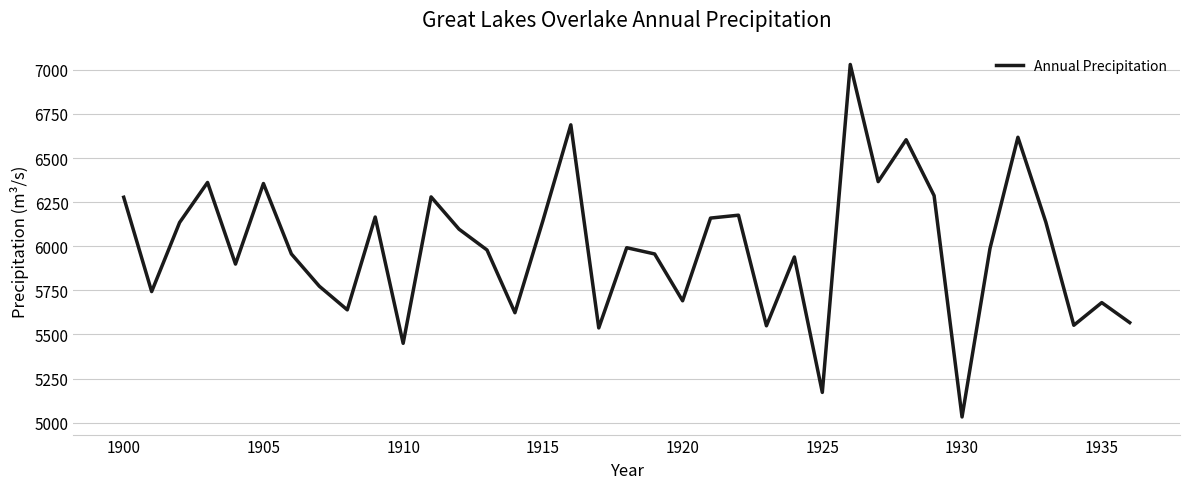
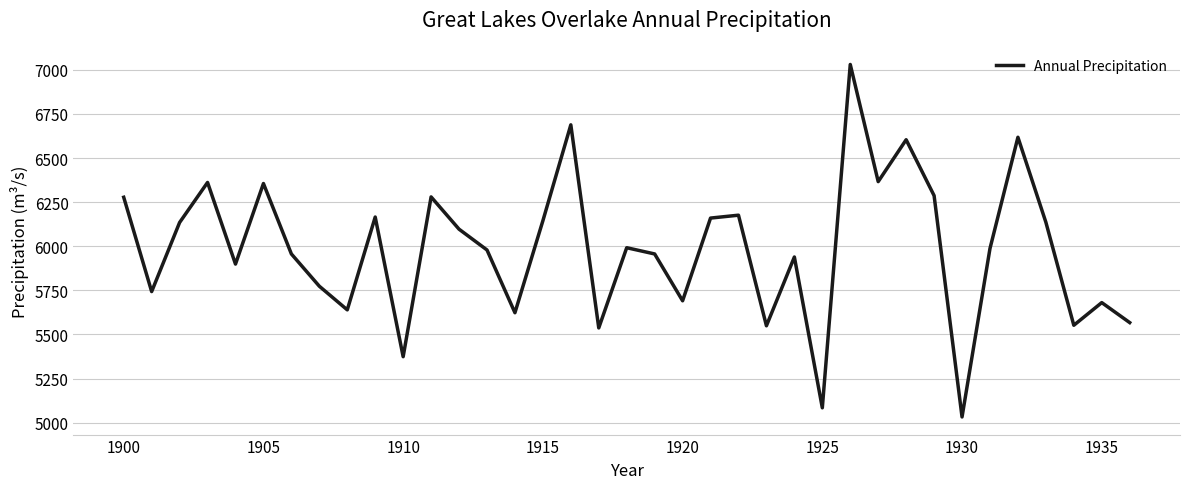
  {
    "1900": 6280,
    "1905": 6360,
-   "1910": 5450,
+   "1910": 5370,
    "1915": 6140,
    "1920": 5690,
-   "1925": 5170,
+   "1925": 5080,
    "1930": 5030,
    "1935": 5680
  }
